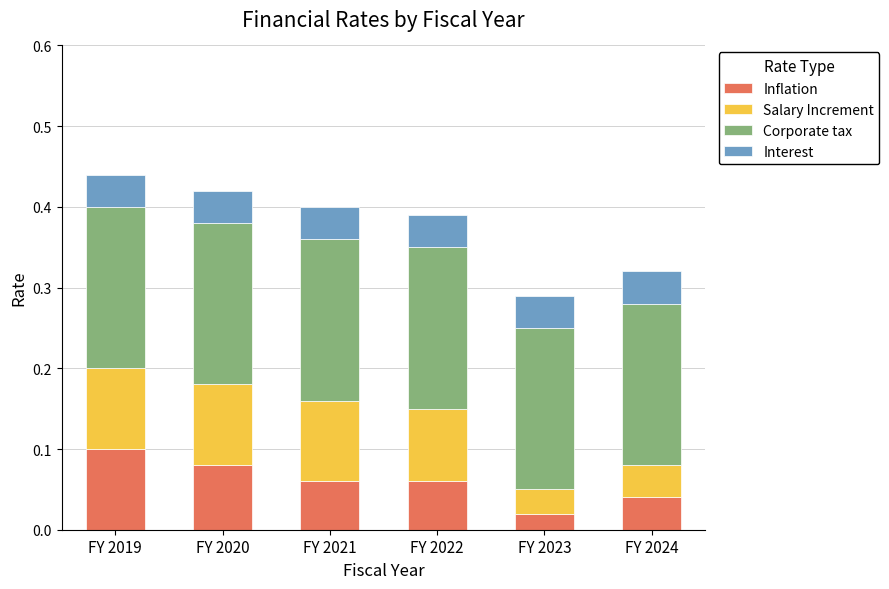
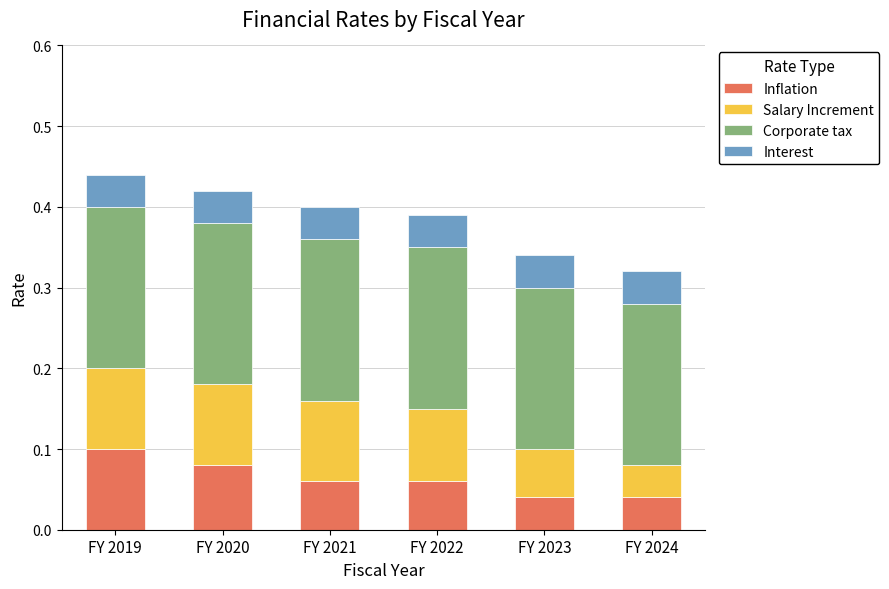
  {
    "Inflation": {
      "FY 2019": 0.10,
      "FY 2020": 0.08,
      "FY 2021": 0.06,
      "FY 2022": 0.06,
-     "FY 2023": 0.02,
+     "FY 2023": 0.04,
      "FY 2024": 0.04
    },
    "Salary Increment": {
      "FY 2019": 0.10,
      "FY 2020": 0.10,
      "FY 2021": 0.10,
      "FY 2022": 0.09,
-     "FY 2023": 0.03,
+     "FY 2023": 0.06,
      "FY 2024": 0.04
    },
    "Corporate tax": {
      "FY 2019": 0.20,
      "FY 2020": 0.20,
      "FY 2021": 0.20,
      "FY 2022": 0.20,
      "FY 2023": 0.20,
      "FY 2024": 0.20
    },
    "Interest": {
      "FY 2019": 0.04,
      "FY 2020": 0.04,
      "FY 2021": 0.04,
      "FY 2022": 0.04,
      "FY 2023": 0.04,
      "FY 2024": 0.04
    }
  }
